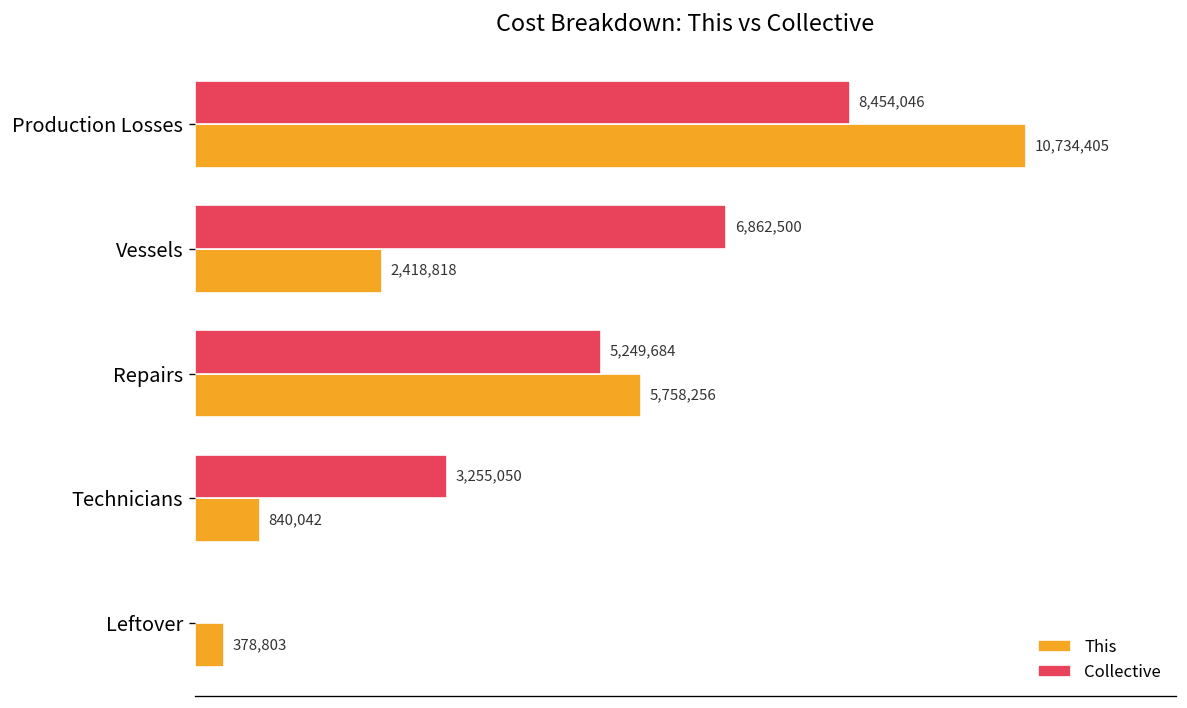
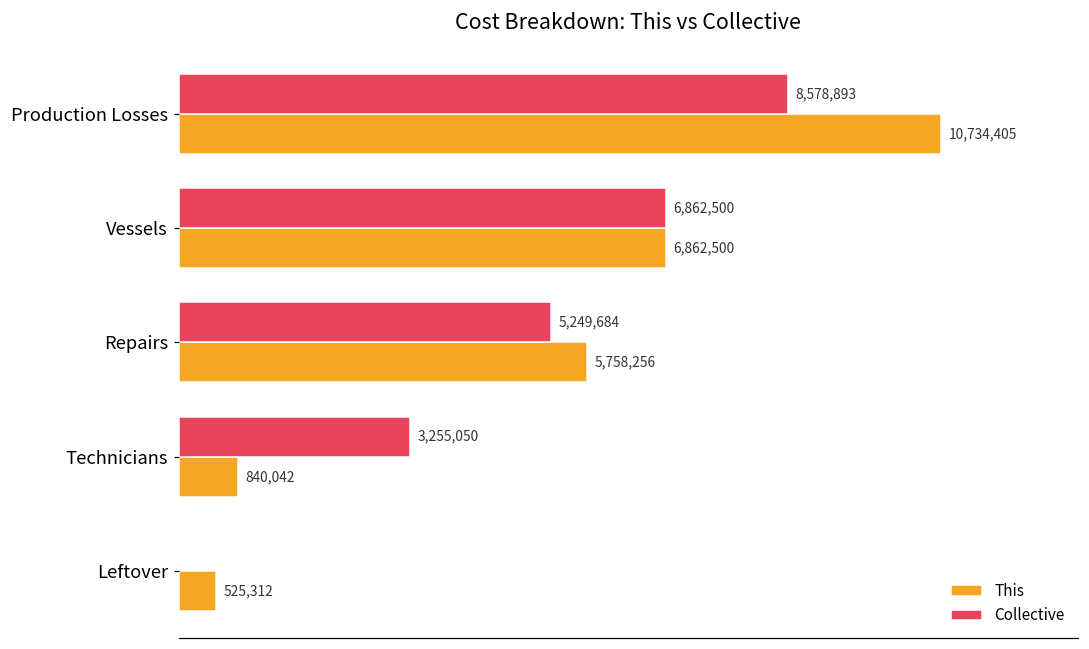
  {
    "This": {
      "Production Losses": "10,734,405",
-     "Vessels": "2,418,818",
+     "Vessels": "6,862,500",
      "Repairs": "5,758,256",
      "Technicians": "840,042",
-     "Leftover": "378,803"
+     "Leftover": "525,312"
    },
    "Collective": {
-     "Production Losses": "8,454,046",
+     "Production Losses": "8,578,893",
      "Vessels": "6,862,500",
      "Repairs": "5,249,684",
      "Technicians": "3,255,050"
    }
  }
